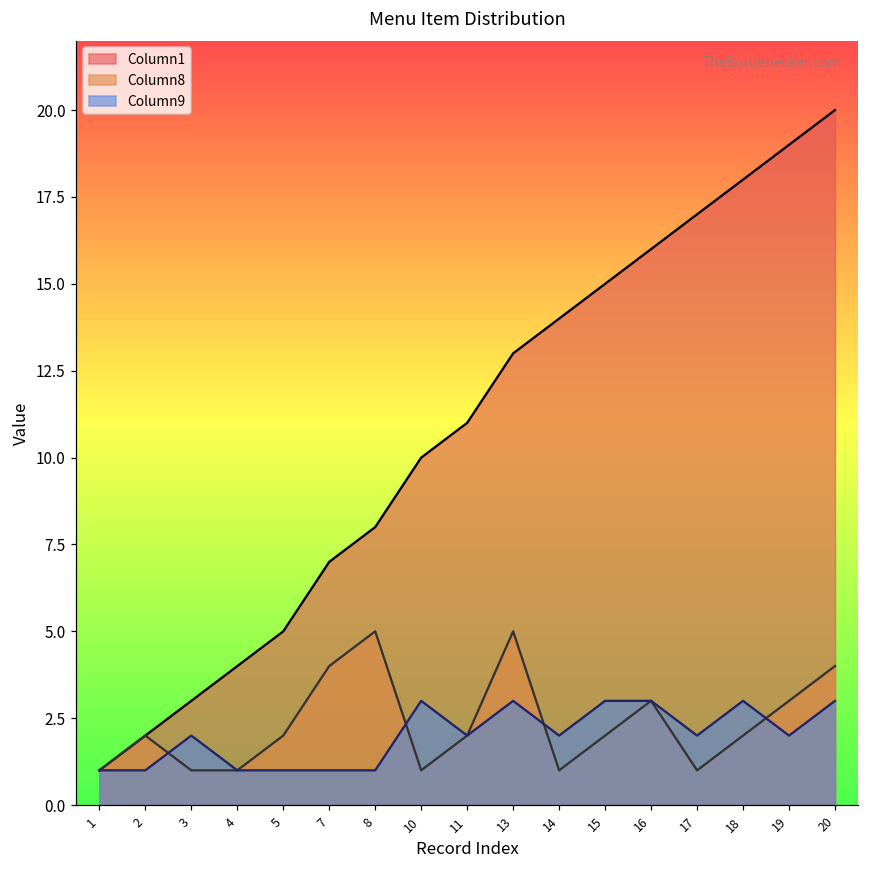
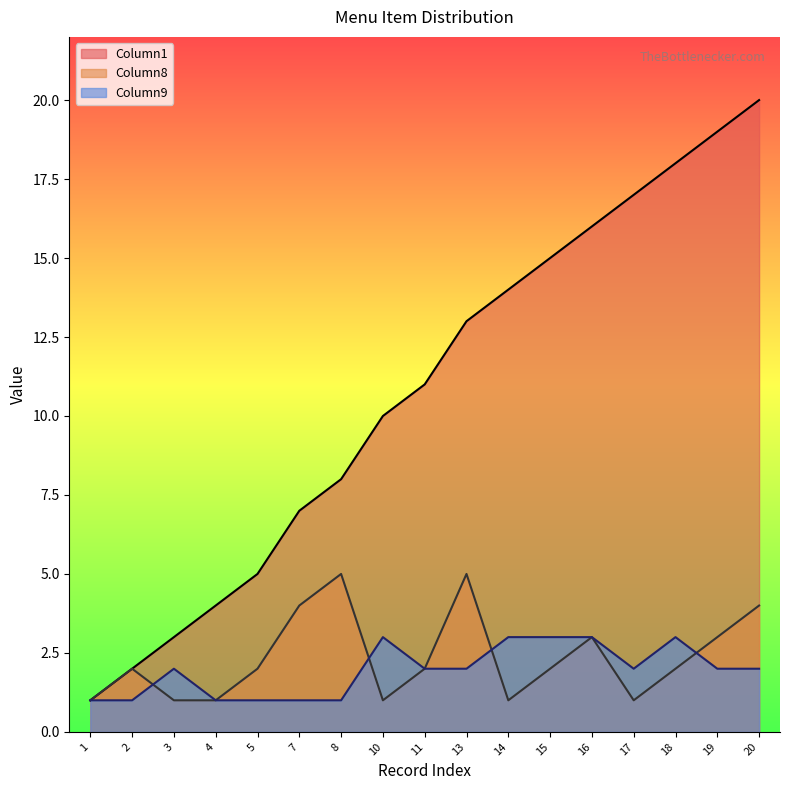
  {
    "Column9": {
      "2": 1,
      "3": 2,
      "5": 1,
      "7": 1,
      "8": 1,
      "10": 3,
-     "13": 3,
-     "14": 2,
+     "13": 2,
+     "14": 3,
      "15": 3,
      "17": 2,
      "18": 3,
      "19": 2,
-     "20": 3
+     "20": 2
    }
  }
